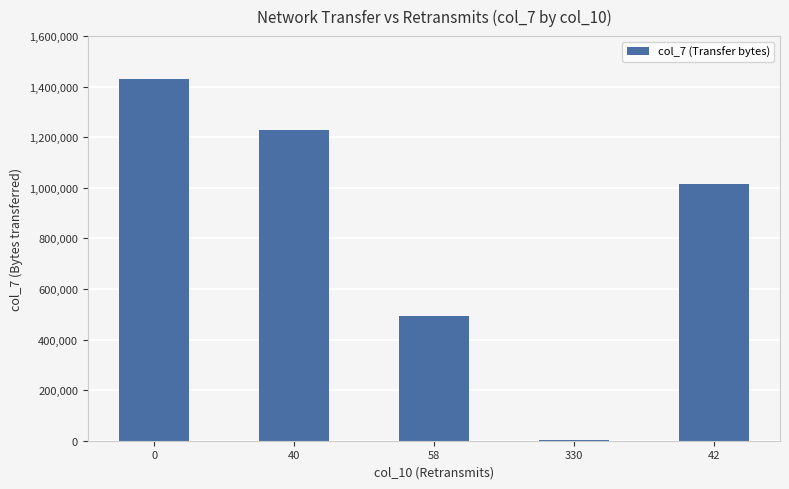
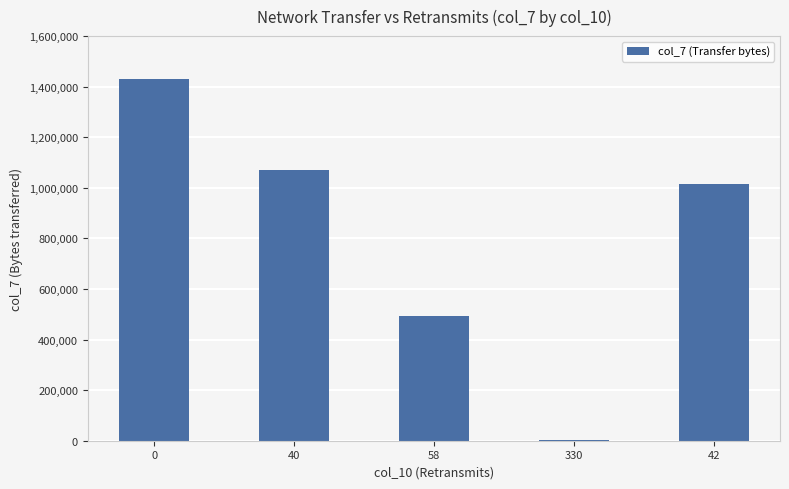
  {
-   "40": "1,230,000",
+   "40": "1,070,000",
    "58": "490,000",
    "42": "1,010,000"
  }
